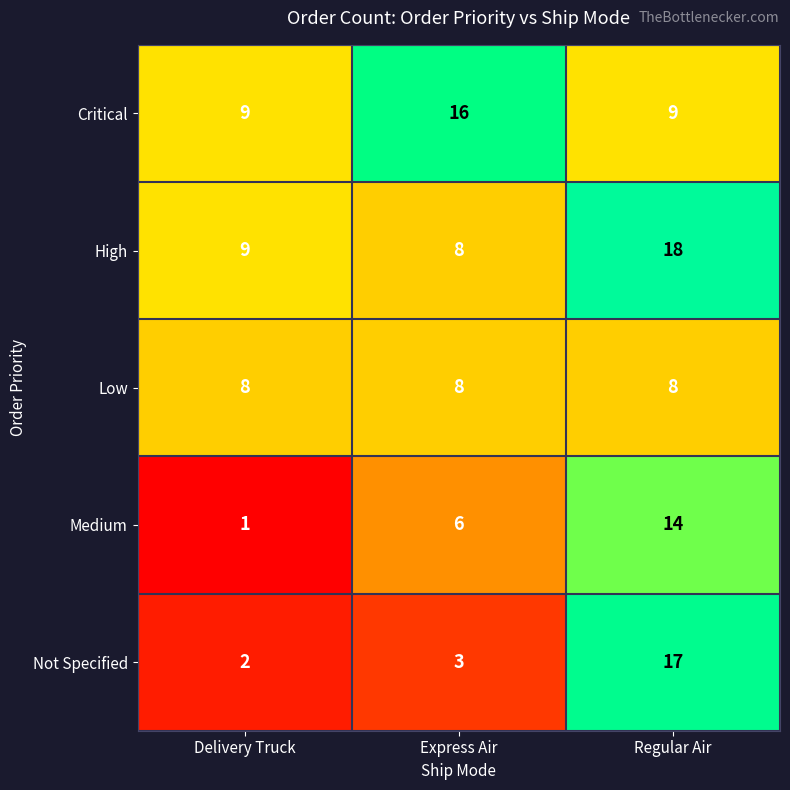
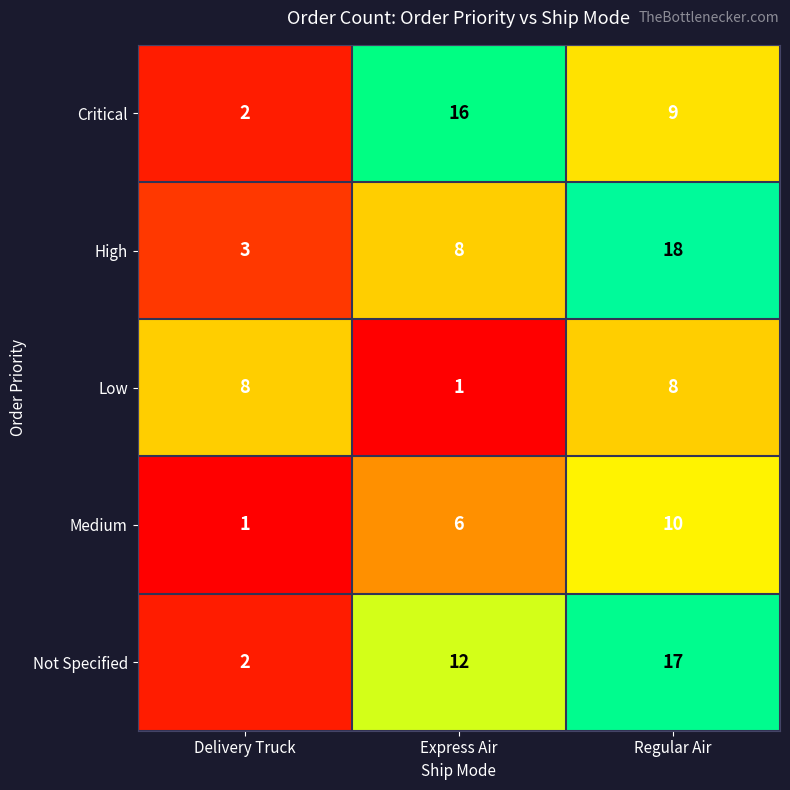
  {
    "Critical": {
-     "Delivery Truck": 9,
+     "Delivery Truck": 2,
      "Express Air": 16,
      "Regular Air": 9
    },
    "High": {
-     "Delivery Truck": 9,
+     "Delivery Truck": 3,
      "Express Air": 8,
      "Regular Air": 18
    },
    "Low": {
      "Delivery Truck": 8,
-     "Express Air": 8,
+     "Express Air": 1,
      "Regular Air": 8
    },
    "Medium": {
      "Delivery Truck": 1,
      "Express Air": 6,
-     "Regular Air": 14
+     "Regular Air": 10
    },
    "Not Specified": {
      "Delivery Truck": 2,
-     "Express Air": 3,
+     "Express Air": 12,
      "Regular Air": 17
    }
  }
